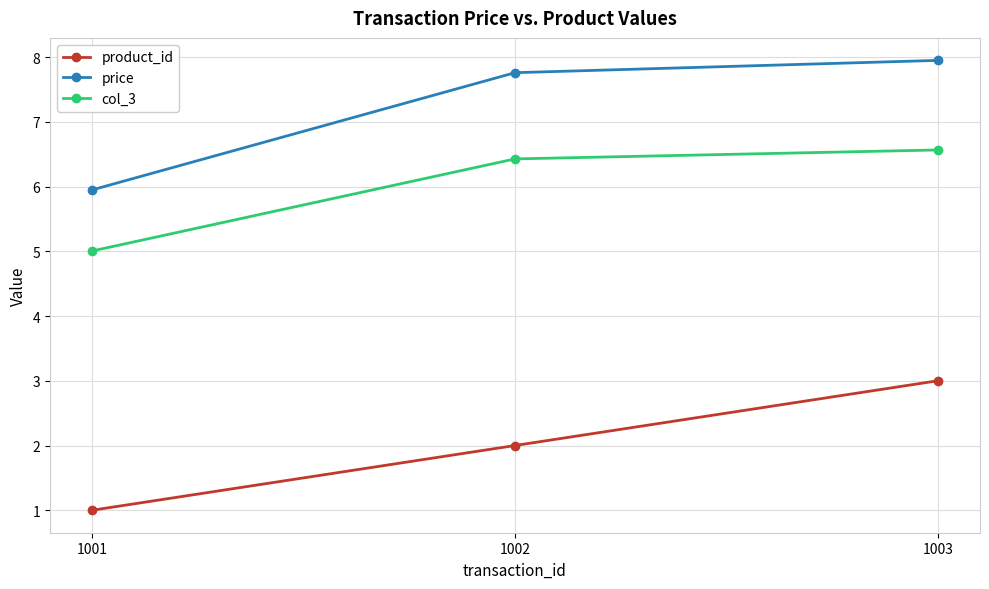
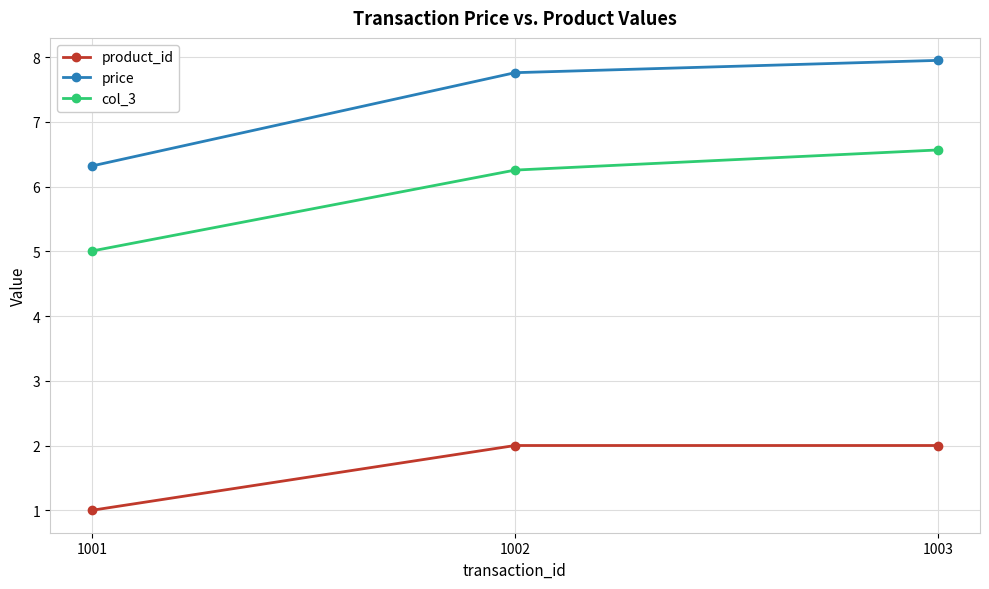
  {
    "product_id": {
      "1001": 1,
      "1002": 2,
-     "1003": 3
+     "1003": 2
    },
    "price": {
-     "1001": 6.0,
+     "1001": 6.3,
      "1002": 7.8,
      "1003": 8.0
    },
    "col_3": {
      "1001": 5.0,
-     "1002": 6.4,
+     "1002": 6.3,
      "1003": 6.6
    }
  }
